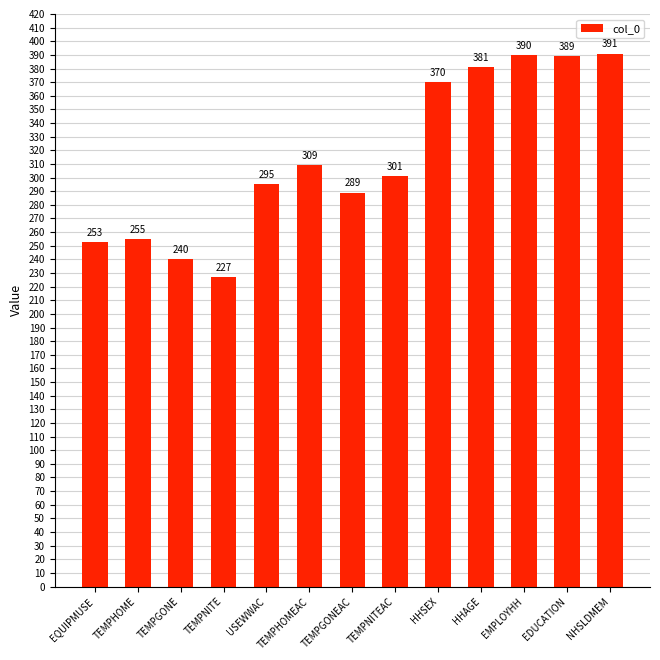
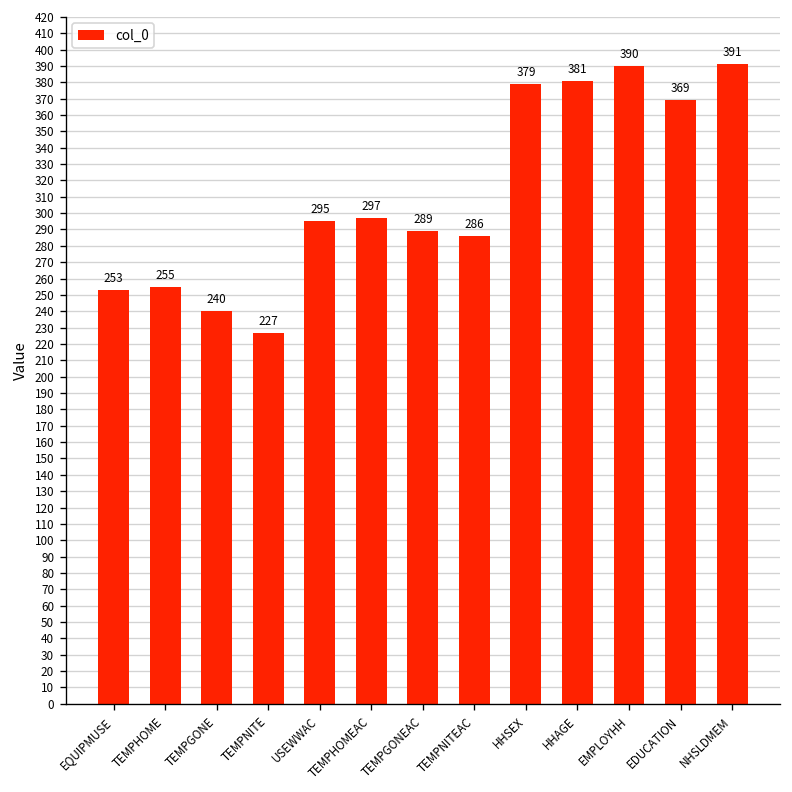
  {
    "EQUIPMUSE": 253,
    "TEMPHOME": 255,
    "TEMPGONE": 240,
    "TEMPNITE": 227,
    "USEWWAC": 295,
-   "TEMPHOMEAC": 309,
+   "TEMPHOMEAC": 297,
    "TEMPGONEAC": 289,
-   "TEMPNITEAC": 301,
-   "HHSEX": 370,
+   "TEMPNITEAC": 286,
+   "HHSEX": 379,
    "HHAGE": 381,
    "EMPLOYHH": 390,
-   "EDUCATION": 389,
+   "EDUCATION": 369,
    "NHSLDMEM": 391
  }
